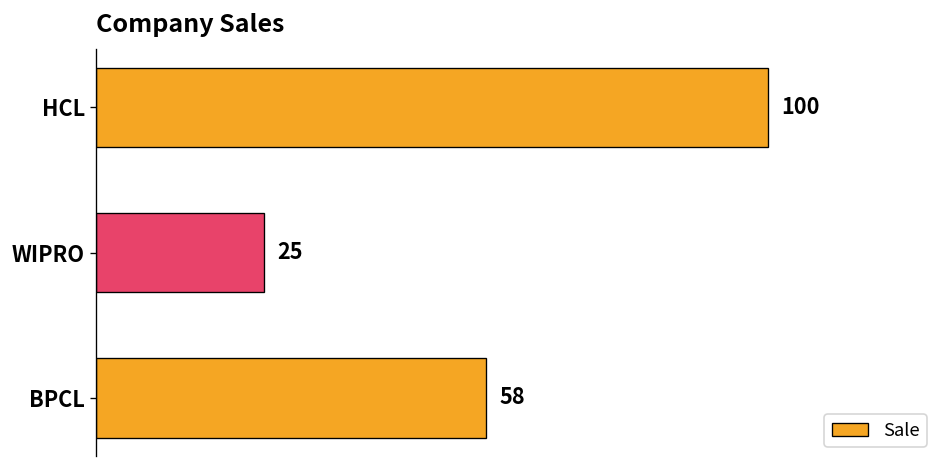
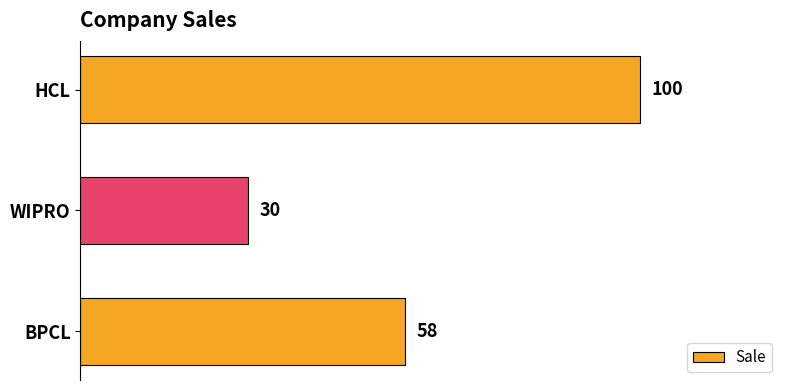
  {
    "HCL": 100,
-   "WIPRO": 25,
+   "WIPRO": 30,
    "BPCL": 58
  }
